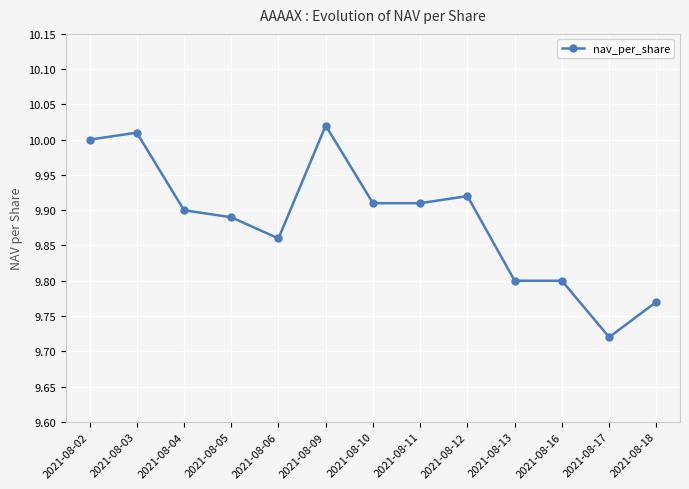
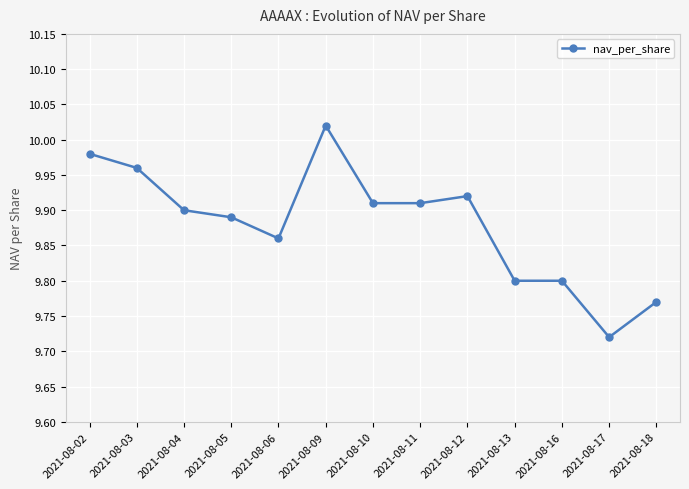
  {
-   "2021-08-02": 10.00,
-   "2021-08-03": 10.01,
+   "2021-08-02": 9.98,
+   "2021-08-03": 9.96,
    "2021-08-04": 9.90,
    "2021-08-05": 9.89,
    "2021-08-06": 9.86,
    "2021-08-09": 10.02,
    "2021-08-10": 9.91,
    "2021-08-11": 9.91,
    "2021-08-12": 9.92,
    "2021-08-13": 9.80,
    "2021-08-16": 9.80,
    "2021-08-17": 9.72,
    "2021-08-18": 9.77
  }
